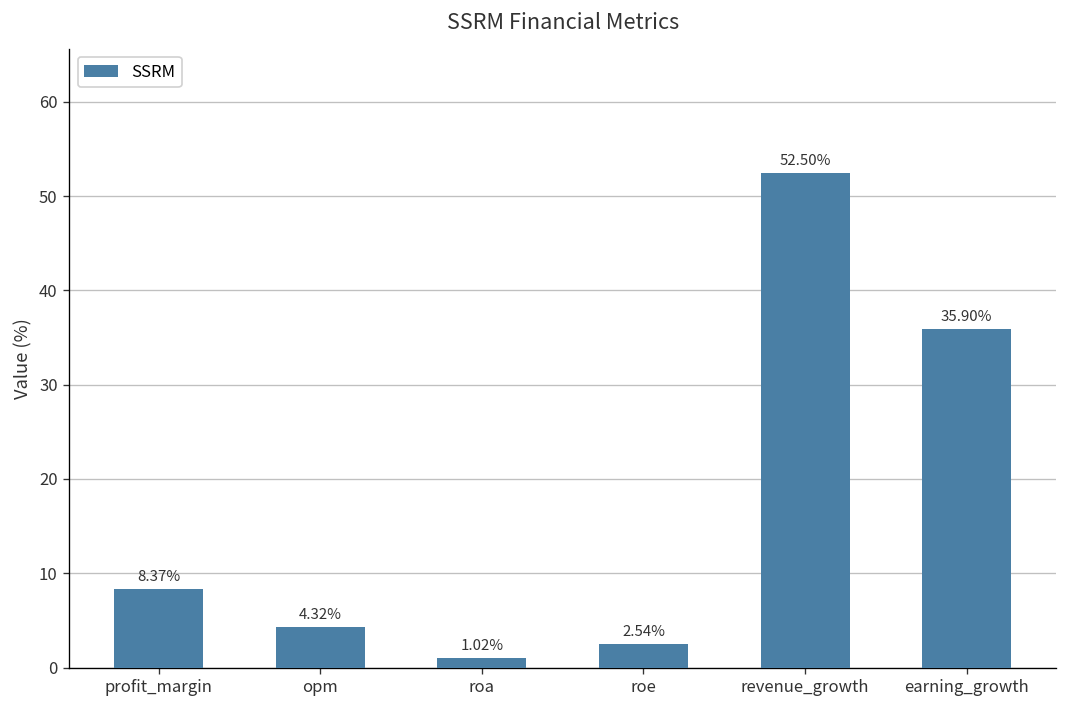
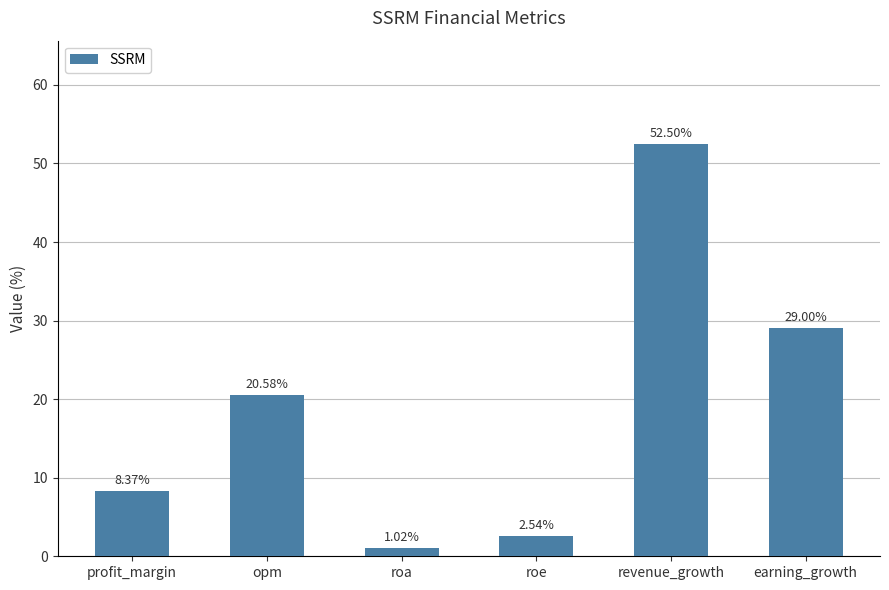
  {
    "profit_margin": "8.37%",
-   "opm": "4.32%",
+   "opm": "20.58%",
    "roa": "1.02%",
    "roe": "2.54%",
    "revenue_growth": "52.50%",
-   "earning_growth": "35.90%"
+   "earning_growth": "29.00%"
  }
